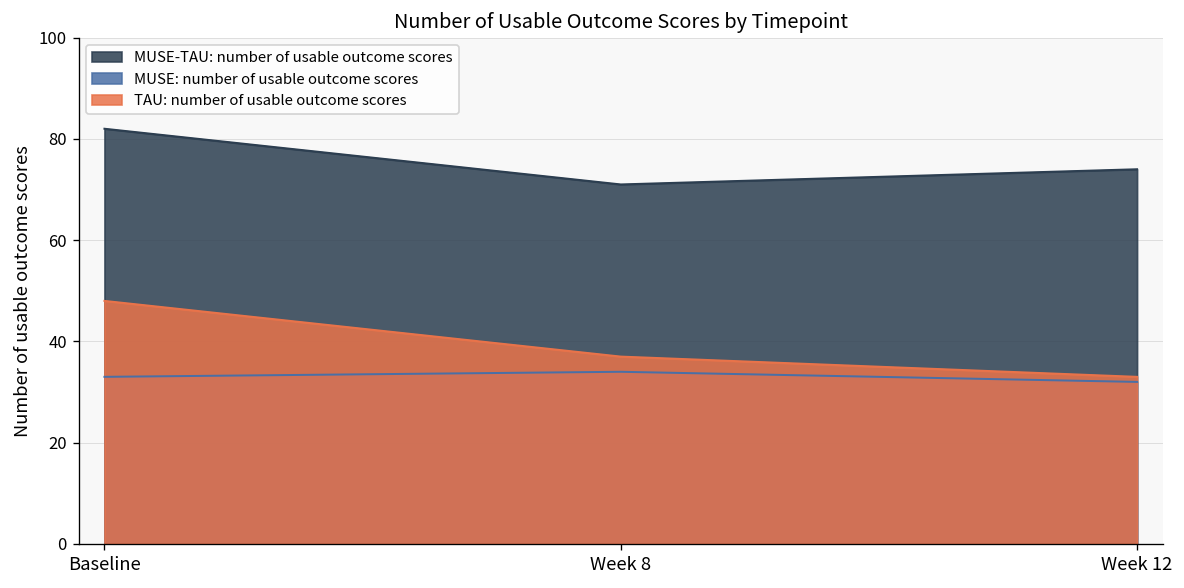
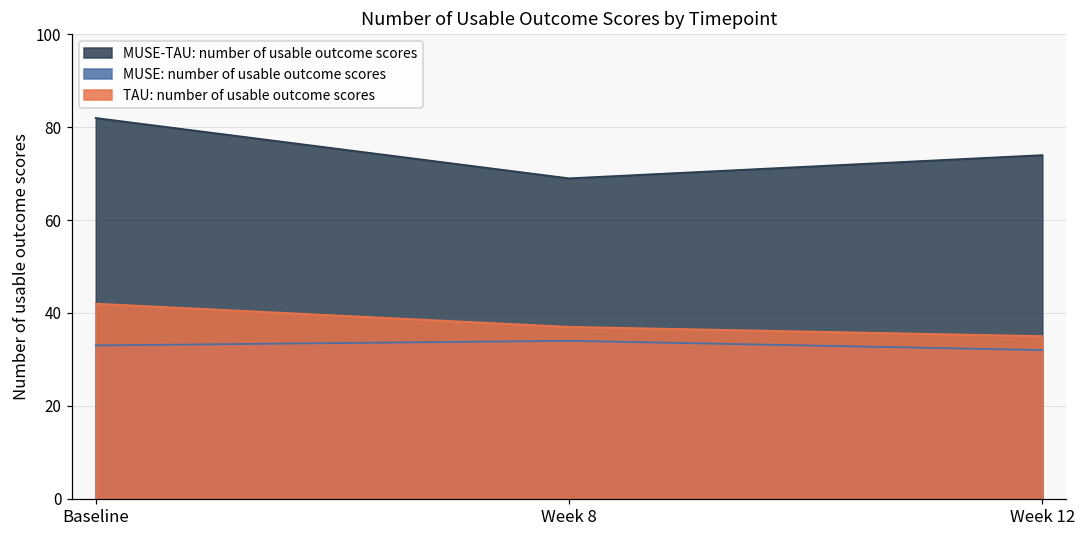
  {
    "MUSE-TAU: number of usable outcome scores": {
      "Baseline": 82,
-     "Week 8": 71,
+     "Week 8": 69,
      "Week 12": 74
    },
    "MUSE: number of usable outcome scores": {
      "Baseline": 33,
      "Week 8": 34,
      "Week 12": 32
    },
    "TAU: number of usable outcome scores": {
-     "Baseline": 48,
+     "Baseline": 42,
      "Week 8": 37,
-     "Week 12": 33
+     "Week 12": 35
    }
  }
